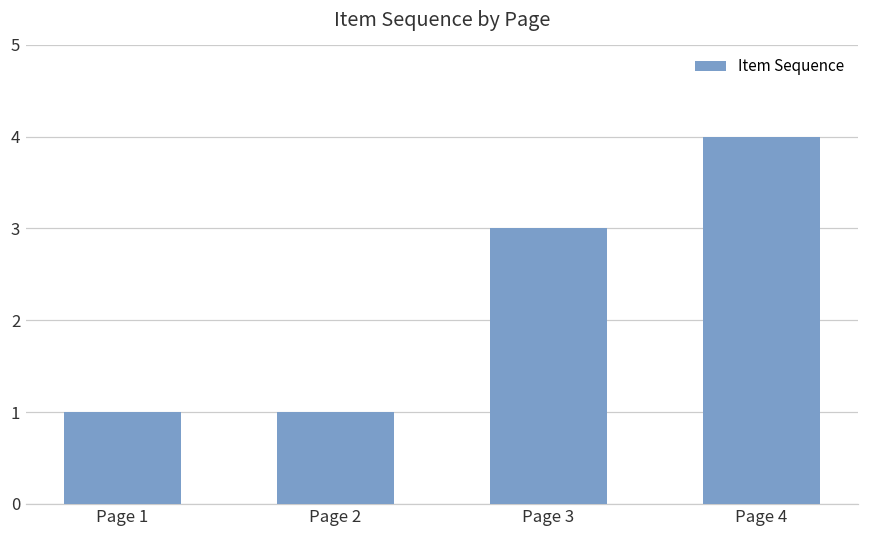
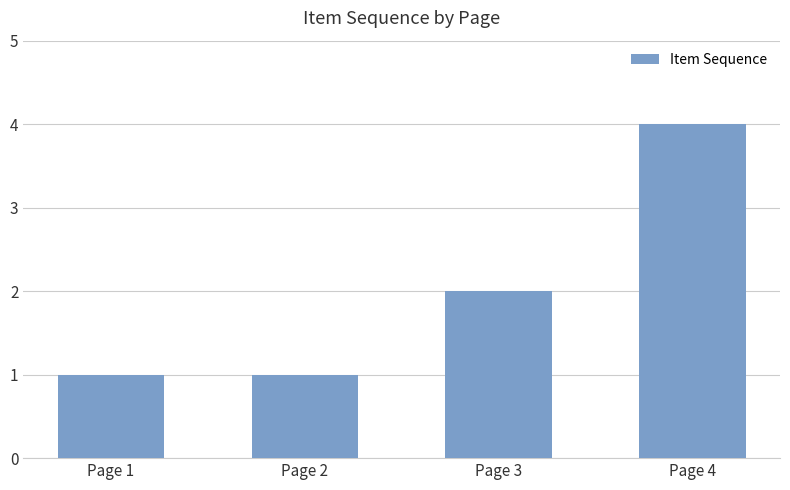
  {
    "Page 1": 1,
    "Page 2": 1,
-   "Page 3": 3,
+   "Page 3": 2,
    "Page 4": 4
  }
